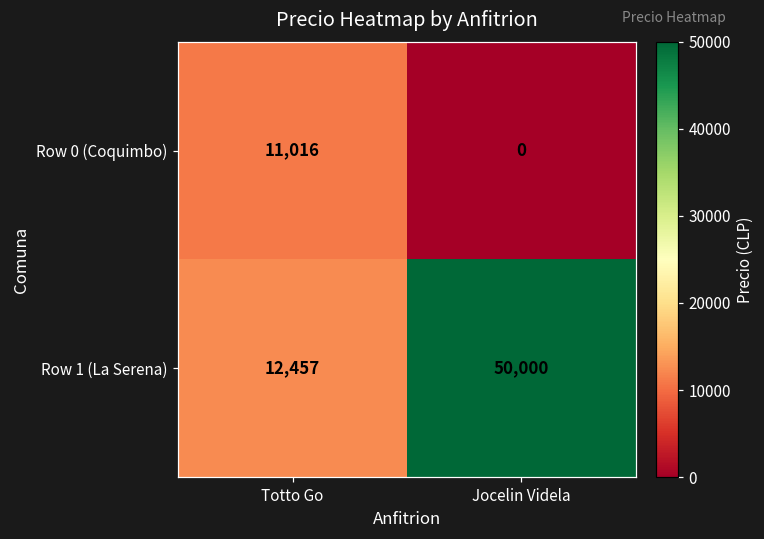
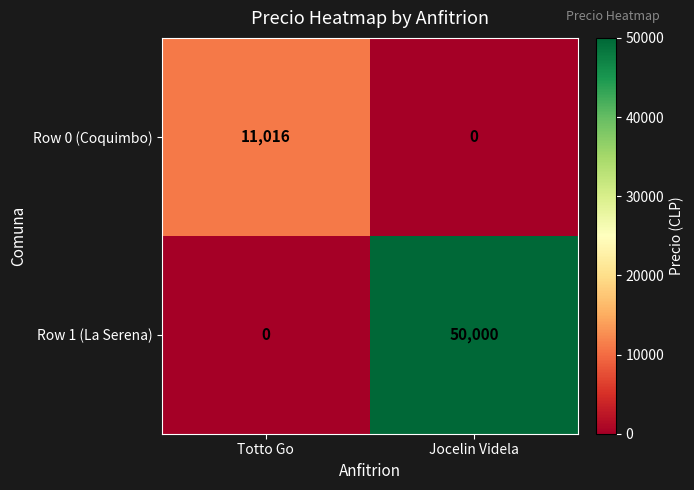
  {
    "Row 0 (Coquimbo)": {
      "Totto Go": "11,016",
      "Jocelin Videla": "0"
    },
    "Row 1 (La Serena)": {
-     "Totto Go": "12,457",
+     "Totto Go": "0",
      "Jocelin Videla": "50,000"
    }
  }
